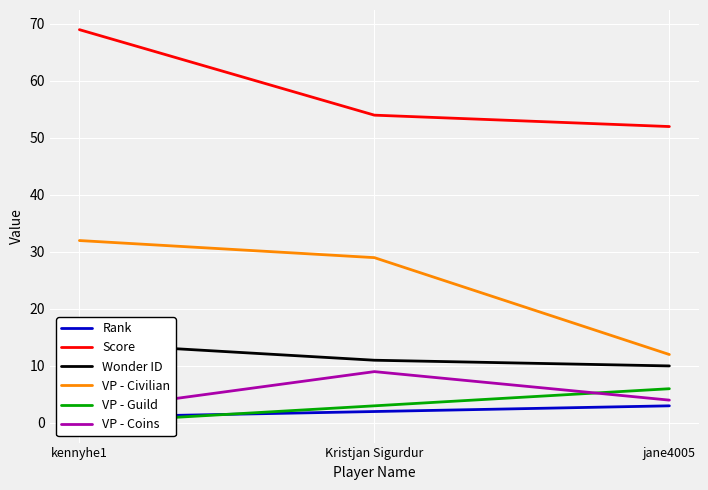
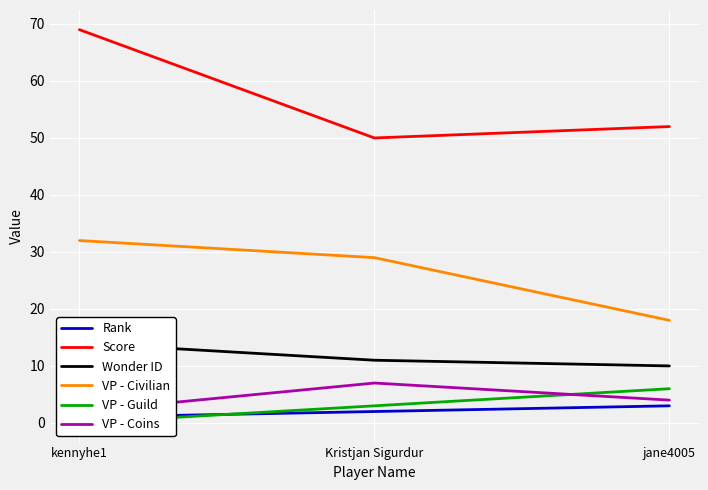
  {
    "Rank": {
      "Kristjan Sigurdur": 2,
      "jane4005": 3
    },
    "Score": {
      "kennyhe1": 69,
-     "Kristjan Sigurdur": 54,
+     "Kristjan Sigurdur": 50,
      "jane4005": 52
    },
    "Wonder ID": {
      "Kristjan Sigurdur": 11,
      "jane4005": 10
    },
    "VP - Civilian": {
      "kennyhe1": 32,
      "Kristjan Sigurdur": 29,
-     "jane4005": 12
+     "jane4005": 18
    },
    "VP - Guild": {
      "Kristjan Sigurdur": 3,
      "jane4005": 6
    },
    "VP - Coins": {
-     "Kristjan Sigurdur": 9,
+     "Kristjan Sigurdur": 7,
      "jane4005": 4
    }
  }
